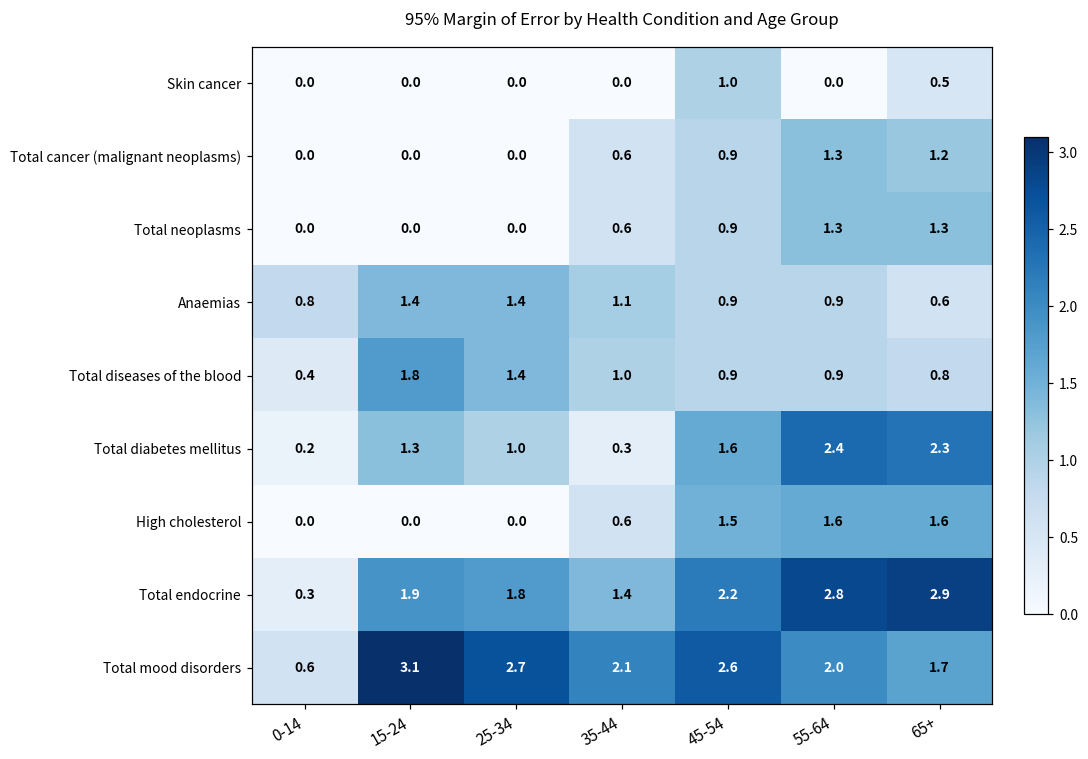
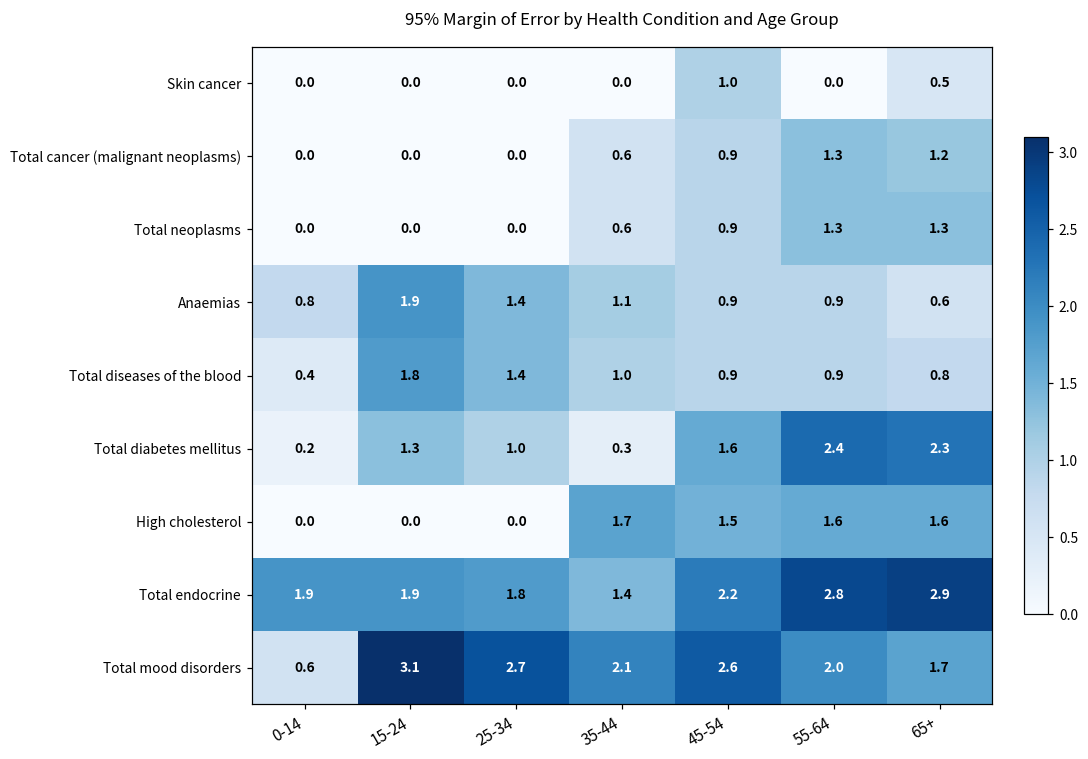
  {
    "Skin cancer": {
      "0-14": 0.0,
      "15-24": 0.0,
      "25-34": 0.0,
      "35-44": 0.0,
      "45-54": 1.0,
      "55-64": 0.0,
      "65+": 0.5
    },
    "Total cancer (malignant neoplasms)": {
      "0-14": 0.0,
      "15-24": 0.0,
      "25-34": 0.0,
      "35-44": 0.6,
      "45-54": 0.9,
      "55-64": 1.3,
      "65+": 1.2
    },
    "Total neoplasms": {
      "0-14": 0.0,
      "15-24": 0.0,
      "25-34": 0.0,
      "35-44": 0.6,
      "45-54": 0.9,
      "55-64": 1.3,
      "65+": 1.3
    },
    "Anaemias": {
      "0-14": 0.8,
-     "15-24": 1.4,
+     "15-24": 1.9,
      "25-34": 1.4,
      "35-44": 1.1,
      "45-54": 0.9,
      "55-64": 0.9,
      "65+": 0.6
    },
    "Total diseases of the blood": {
      "0-14": 0.4,
      "15-24": 1.8,
      "25-34": 1.4,
      "35-44": 1.0,
      "45-54": 0.9,
      "55-64": 0.9,
      "65+": 0.8
    },
    "Total diabetes mellitus": {
      "0-14": 0.2,
      "15-24": 1.3,
      "25-34": 1.0,
      "35-44": 0.3,
      "45-54": 1.6,
      "55-64": 2.4,
      "65+": 2.3
    },
    "High cholesterol": {
      "0-14": 0.0,
      "15-24": 0.0,
      "25-34": 0.0,
-     "35-44": 0.6,
+     "35-44": 1.7,
      "45-54": 1.5,
      "55-64": 1.6,
      "65+": 1.6
    },
    "Total endocrine": {
-     "0-14": 0.3,
+     "0-14": 1.9,
      "15-24": 1.9,
      "25-34": 1.8,
      "35-44": 1.4,
      "45-54": 2.2,
      "55-64": 2.8,
      "65+": 2.9
    },
    "Total mood disorders": {
      "0-14": 0.6,
      "15-24": 3.1,
      "25-34": 2.7,
      "35-44": 2.1,
      "45-54": 2.6,
      "55-64": 2.0,
      "65+": 1.7
    }
  }
